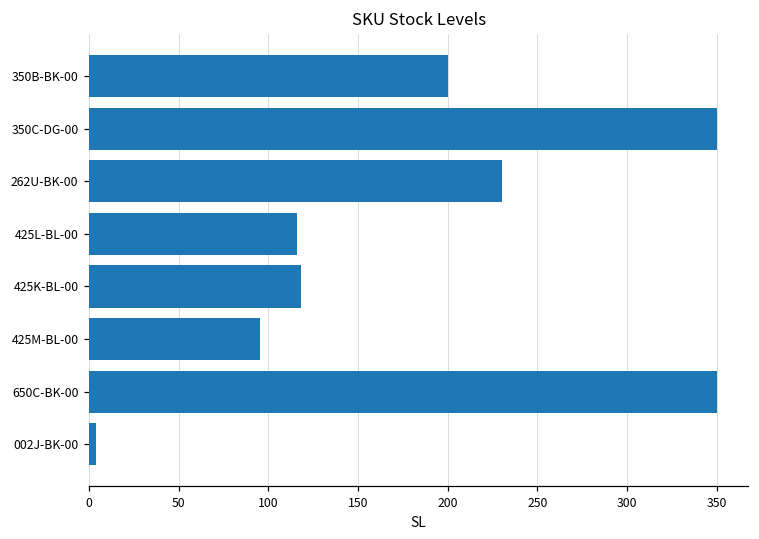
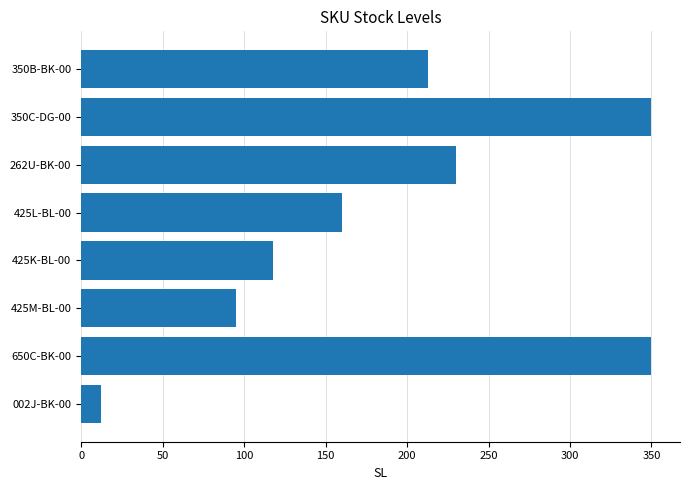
  {
-   "350B-BK-00": 200,
+   "350B-BK-00": 213,
    "350C-DG-00": 350,
    "262U-BK-00": 230,
-   "425L-BL-00": 116,
+   "425L-BL-00": 160,
    "425K-BL-00": 118,
    "425M-BL-00": 95,
    "650C-BK-00": 350,
-   "002J-BK-00": 4
+   "002J-BK-00": 12
  }
